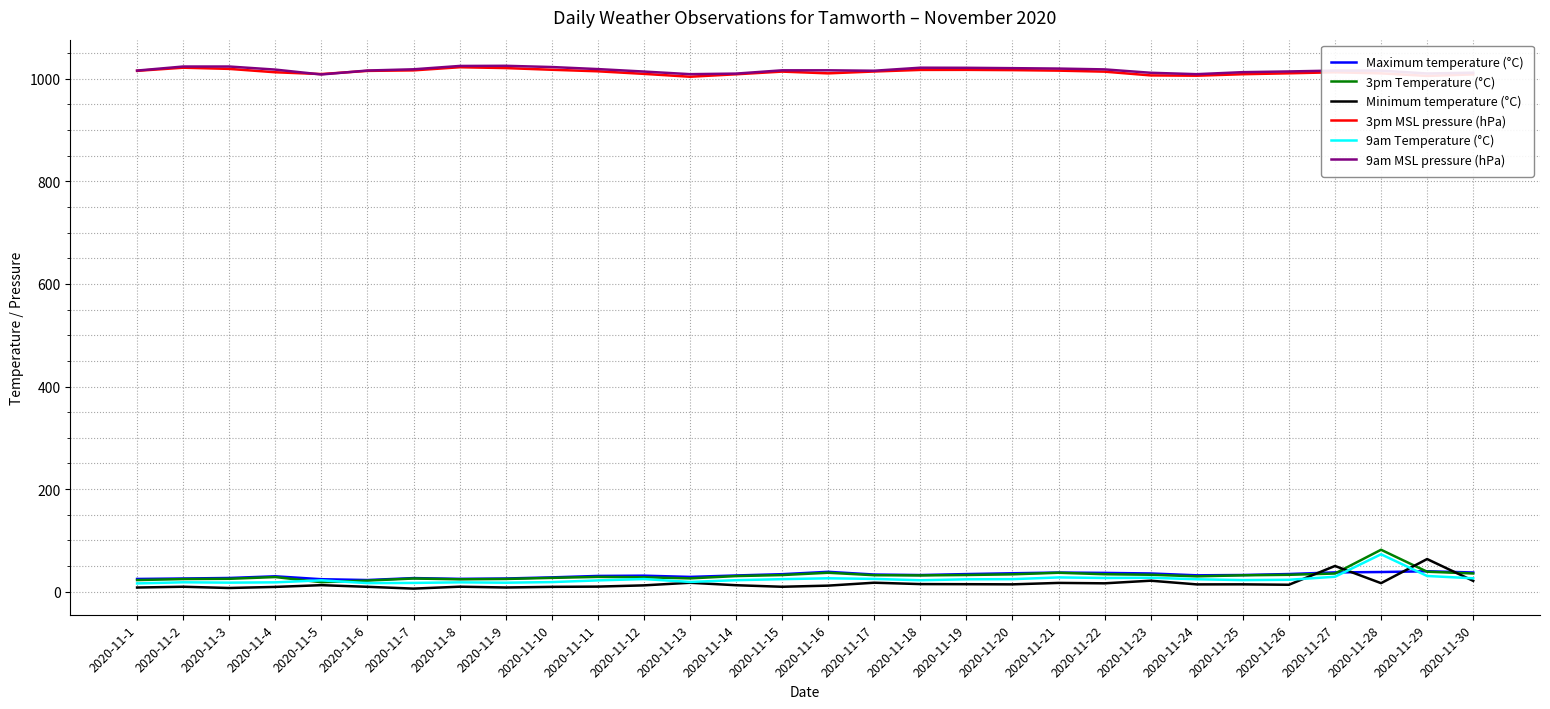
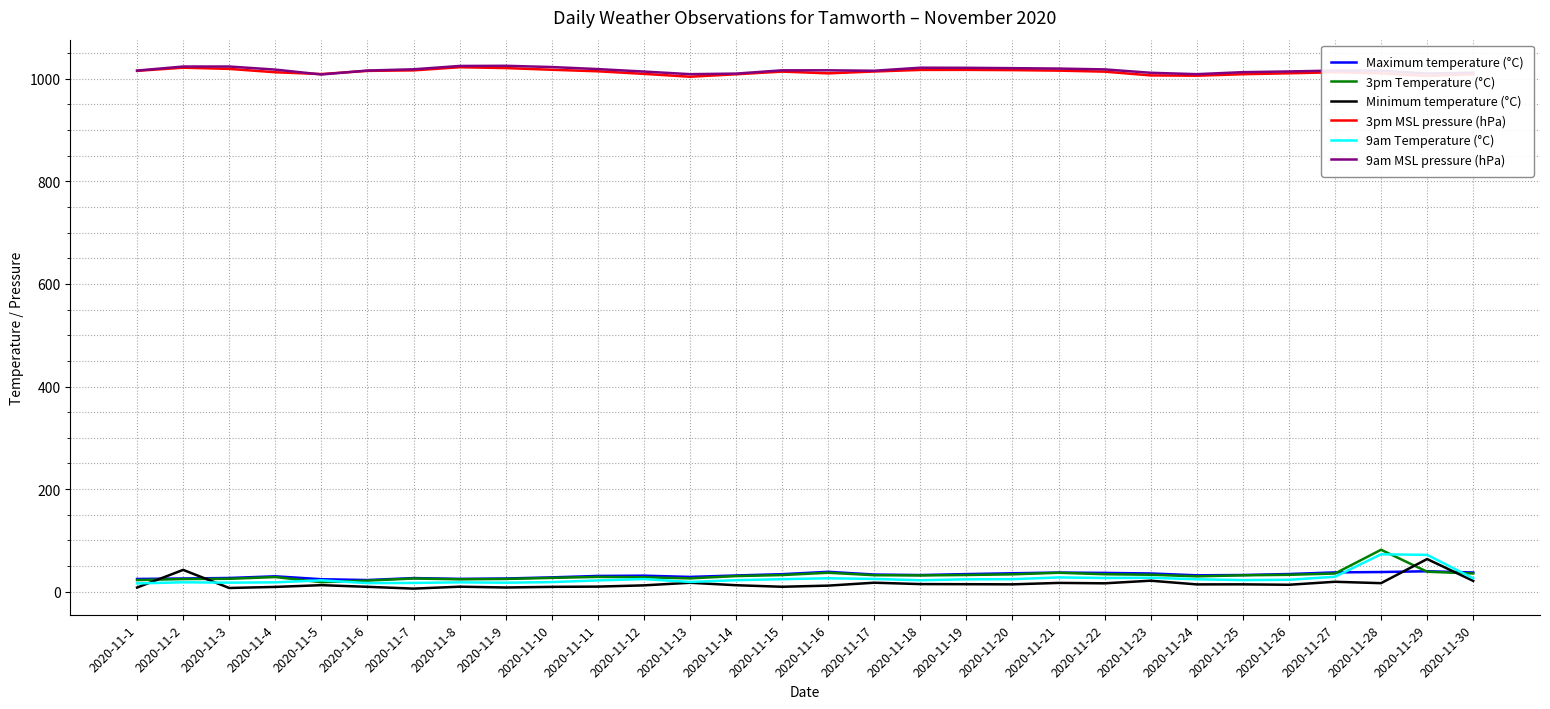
  {
    "Maximum temperature (°C)": {
      "2020-11-28": 40
    },
    "3pm Temperature (°C)": {
      "2020-11-28": 80
    },
    "Minimum temperature (°C)": {
      "2020-11-1": 10,
-     "2020-11-2": 10,
+     "2020-11-2": 40,
      "2020-11-3": 10,
      "2020-11-4": 10,
      "2020-11-5": 10,
      "2020-11-6": 10,
      "2020-11-7": 10,
      "2020-11-8": 10,
      "2020-11-9": 10,
      "2020-11-10": 10,
      "2020-11-11": 10,
      "2020-11-12": 10,
      "2020-11-14": 10,
      "2020-11-15": 10,
      "2020-11-16": 10,
      "2020-11-17": 20,
      "2020-11-18": 10,
      "2020-11-19": 10,
      "2020-11-20": 10,
      "2020-11-21": 20,
      "2020-11-22": 20,
      "2020-11-23": 20,
      "2020-11-24": 10,
      "2020-11-25": 10,
      "2020-11-26": 10,
-     "2020-11-27": 50,
+     "2020-11-27": 20,
      "2020-11-28": 20,
      "2020-11-29": 60,
      "2020-11-30": 20
    },
    "3pm MSL pressure (hPa)": {
      "2020-11-4": 1010,
      "2020-11-10": 1020,
      "2020-11-16": 1010,
      "2020-11-23": 1010
    },
    "9am Temperature (°C)": {
      "2020-11-1": 20,
      "2020-11-2": 20,
      "2020-11-3": 20,
      "2020-11-4": 20,
      "2020-11-7": 20,
      "2020-11-8": 20,
      "2020-11-9": 20,
      "2020-11-10": 20,
      "2020-11-11": 20,
      "2020-11-14": 20,
      "2020-11-15": 20,
      "2020-11-16": 30,
      "2020-11-17": 30,
      "2020-11-18": 20,
      "2020-11-19": 20,
      "2020-11-20": 20,
      "2020-11-21": 30,
      "2020-11-22": 30,
      "2020-11-23": 30,
      "2020-11-24": 20,
      "2020-11-25": 20,
      "2020-11-26": 20,
      "2020-11-27": 30,
      "2020-11-28": 70,
-     "2020-11-29": 30,
+     "2020-11-29": 70,
      "2020-11-30": 30
    },
    "9am MSL pressure (hPa)": {
      "2020-11-4": 1020,
      "2020-11-10": 1020,
      "2020-11-16": 1020,
      "2020-11-23": 1010
    }
  }
